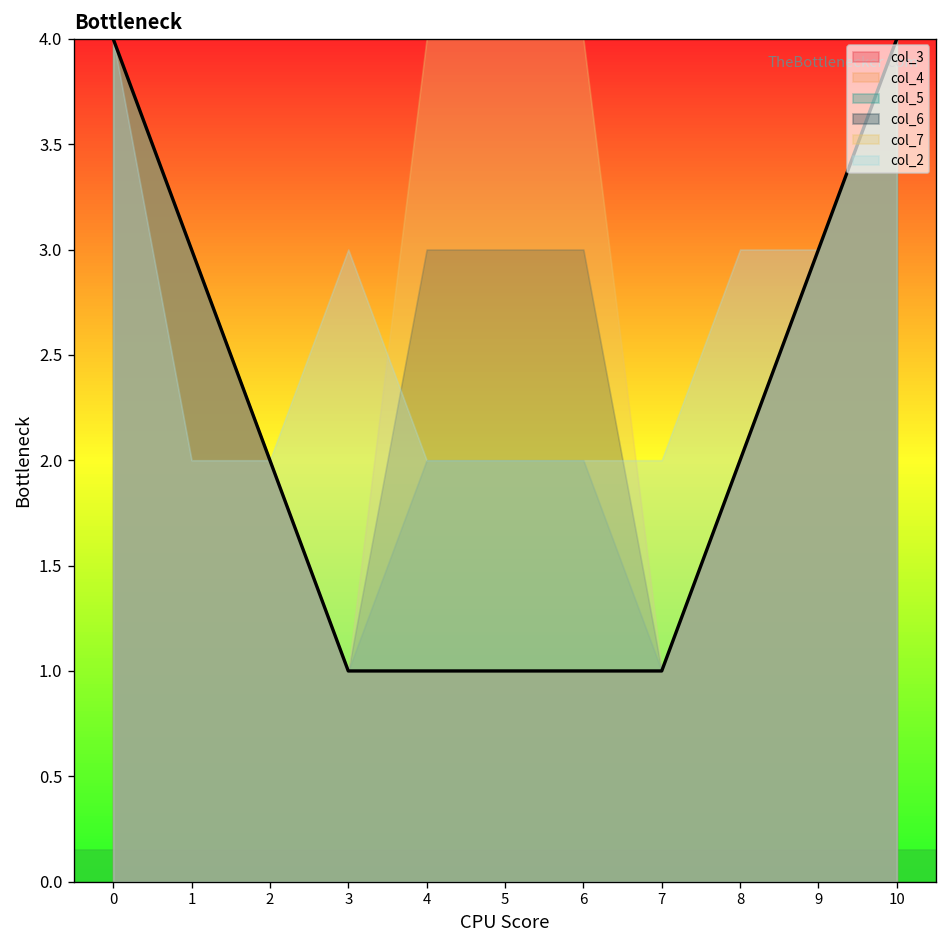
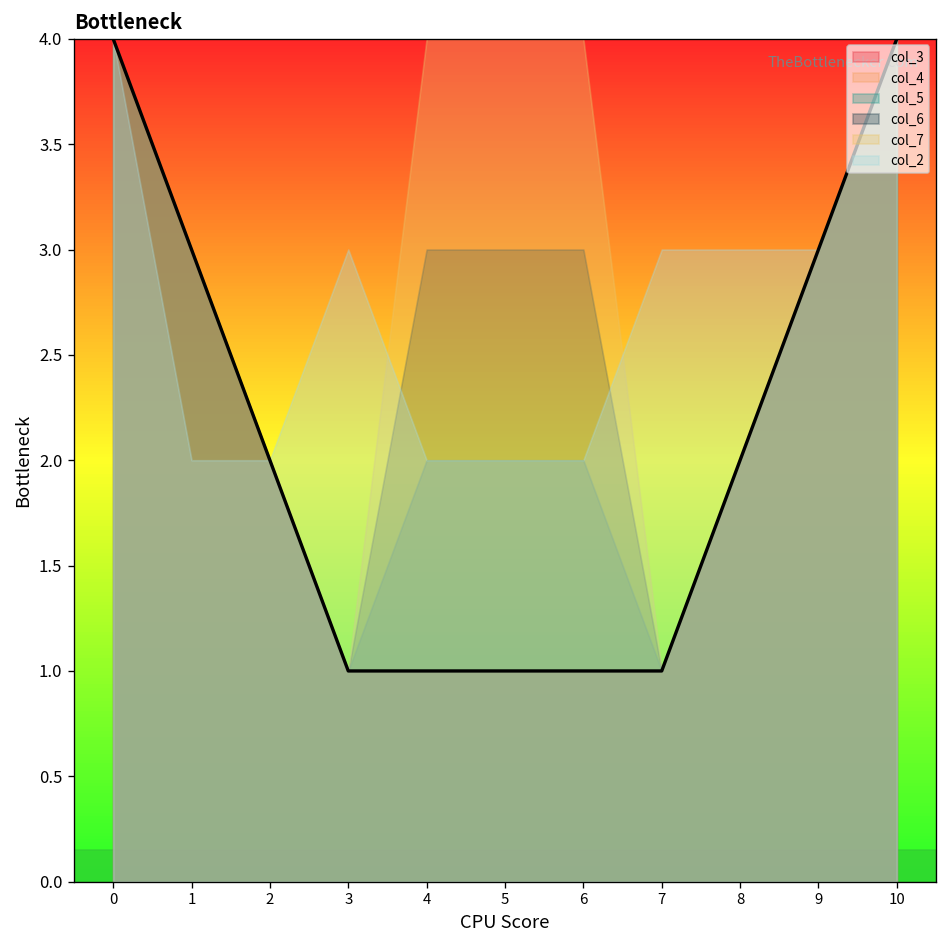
  {
    "col_2": {
      "1": 2,
      "3": 3,
-     "7": 2,
+     "7": 3,
      "8": 3
    }
  }
